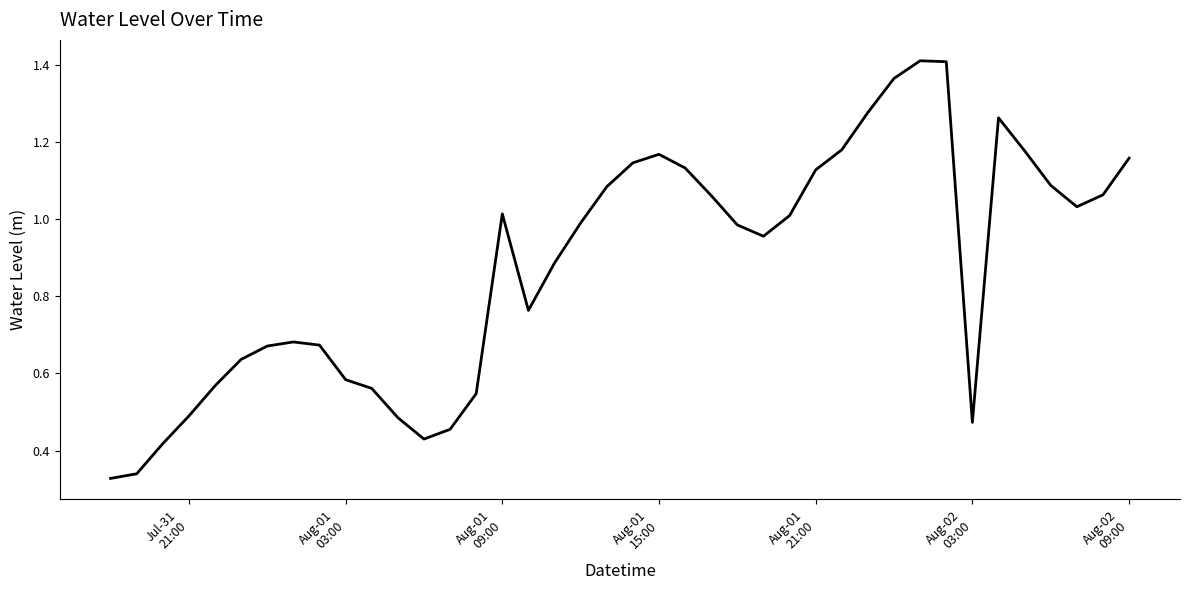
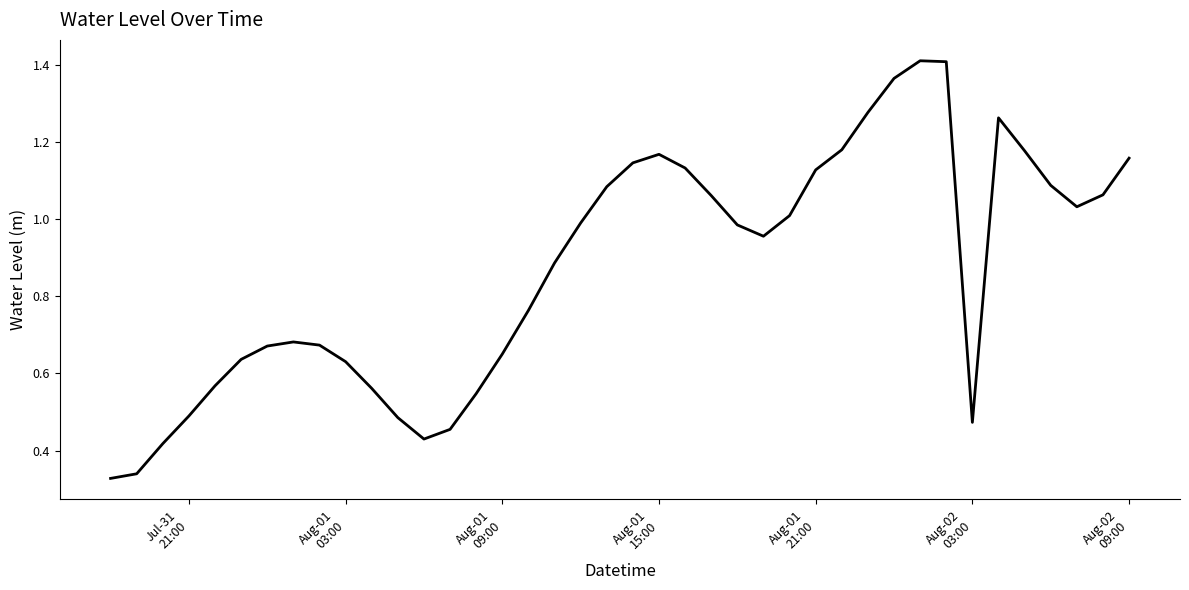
  {
    "Jul-31 21:00": 0.49,
-   "Aug-01 03:00": 0.58,
-   "Aug-01 09:00": 1.01,
+   "Aug-01 03:00": 0.63,
+   "Aug-01 09:00": 0.65,
    "Aug-01 15:00": 1.17,
    "Aug-01 21:00": 1.13,
    "Aug-02 03:00": 0.47,
    "Aug-02 09:00": 1.16
  }
